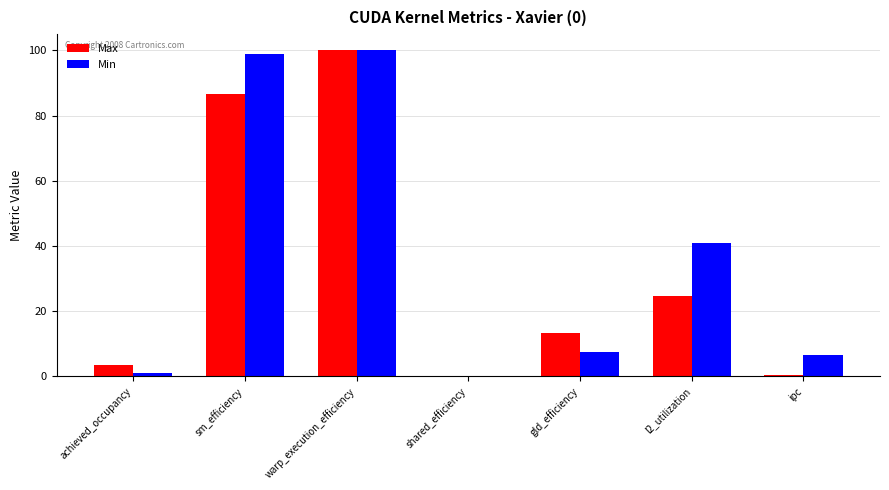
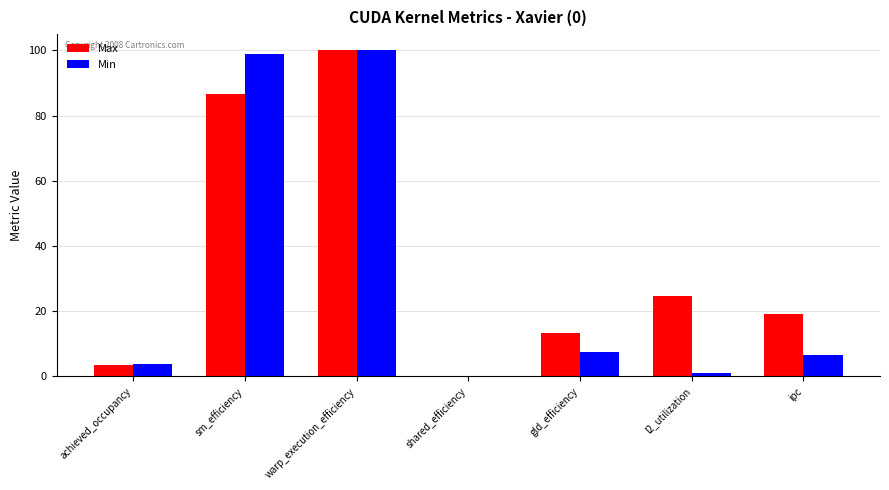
  {
    "Max": {
      "achieved_occupancy": 3,
      "sm_efficiency": 87,
      "warp_execution_efficiency": 100,
      "shared_efficiency": 0,
      "gld_efficiency": 13,
      "l2_utilization": 25,
-     "ipc": 0
+     "ipc": 19
    },
    "Min": {
-     "achieved_occupancy": 1,
+     "achieved_occupancy": 4,
      "sm_efficiency": 99,
      "warp_execution_efficiency": 100,
      "shared_efficiency": 0,
      "gld_efficiency": 7,
-     "l2_utilization": 41,
+     "l2_utilization": 1,
      "ipc": 7
    }
  }
